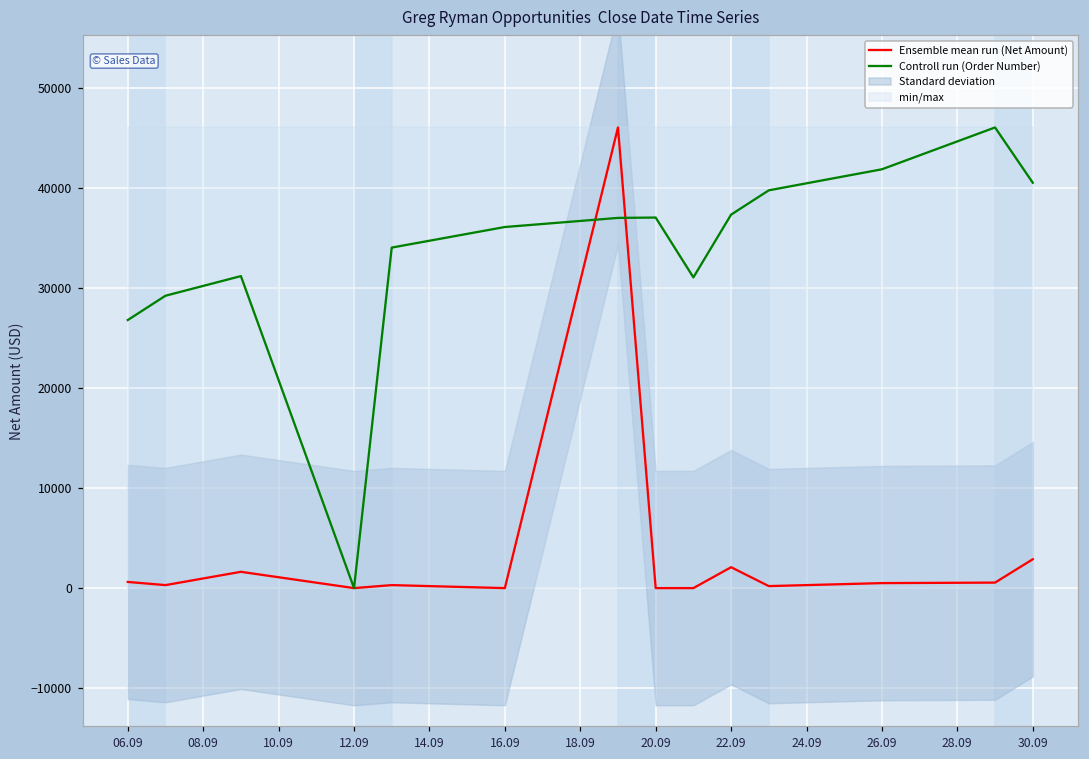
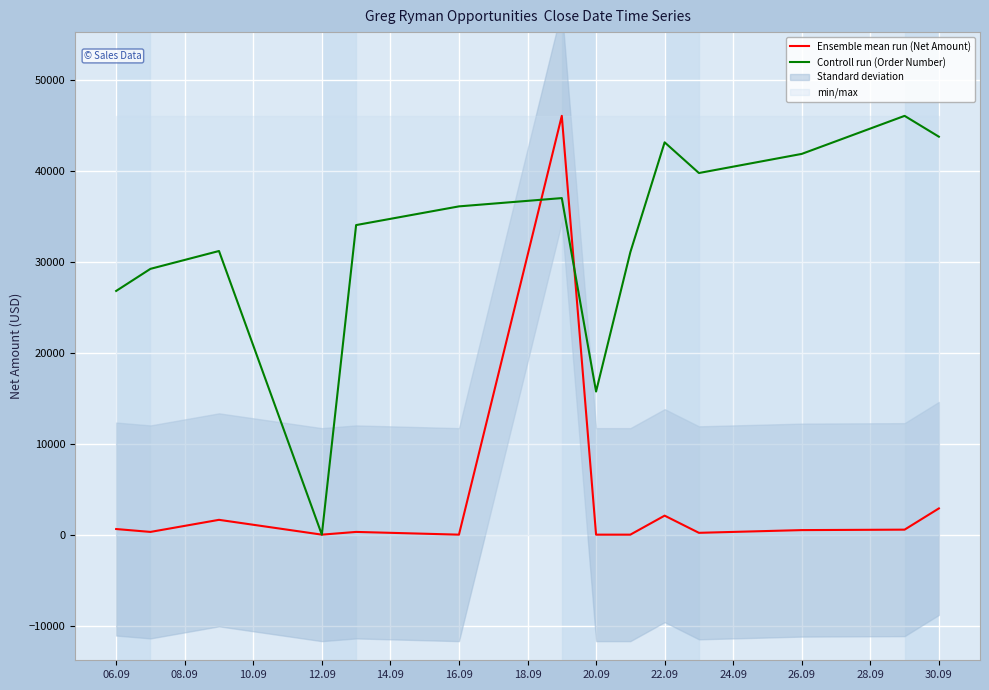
  {
    "Ensemble mean run (Net Amount)": {
      "06.09": 1000,
      "16.09": 0,
      "20.09": 0,
      "22.09": 2000,
      "26.09": 1000,
      "30.09": 3000
    },
    "Controll run (Order Number)": {
      "06.09": 27000,
      "16.09": 36000,
-     "20.09": 37000,
-     "22.09": 37000,
+     "20.09": 16000,
+     "22.09": 43000,
      "26.09": 42000,
-     "30.09": 41000
+     "30.09": 44000
    }
  }
